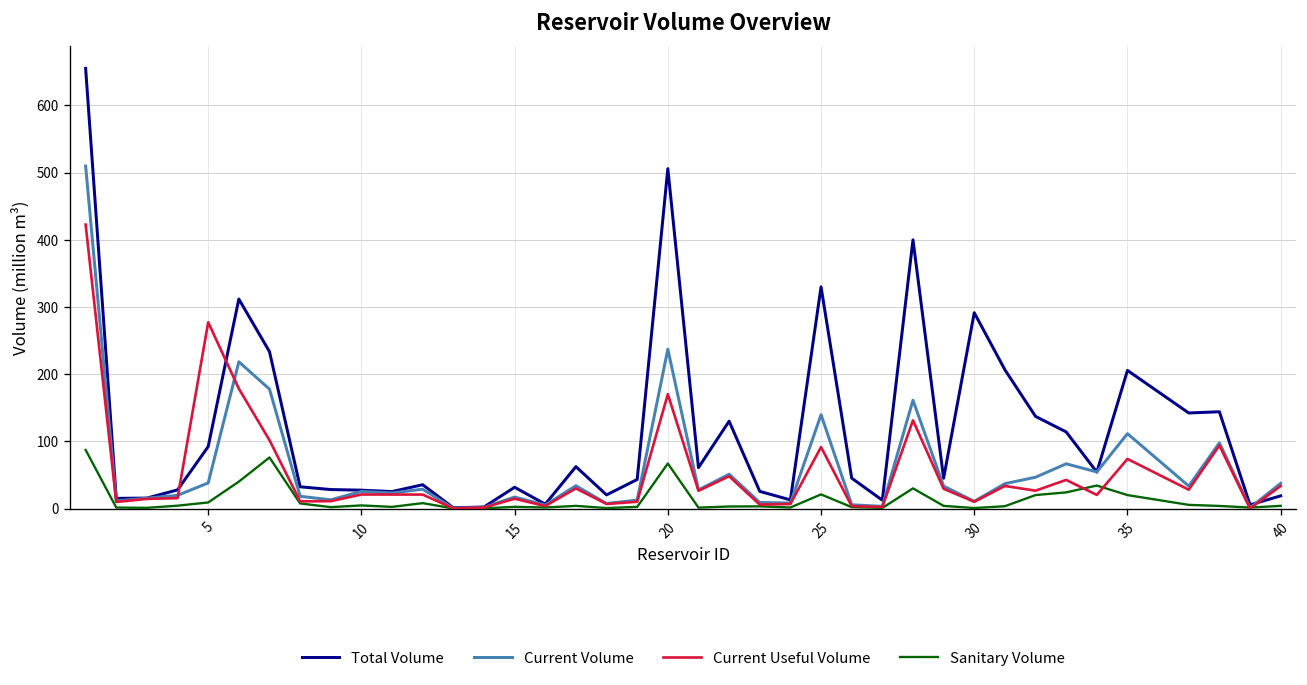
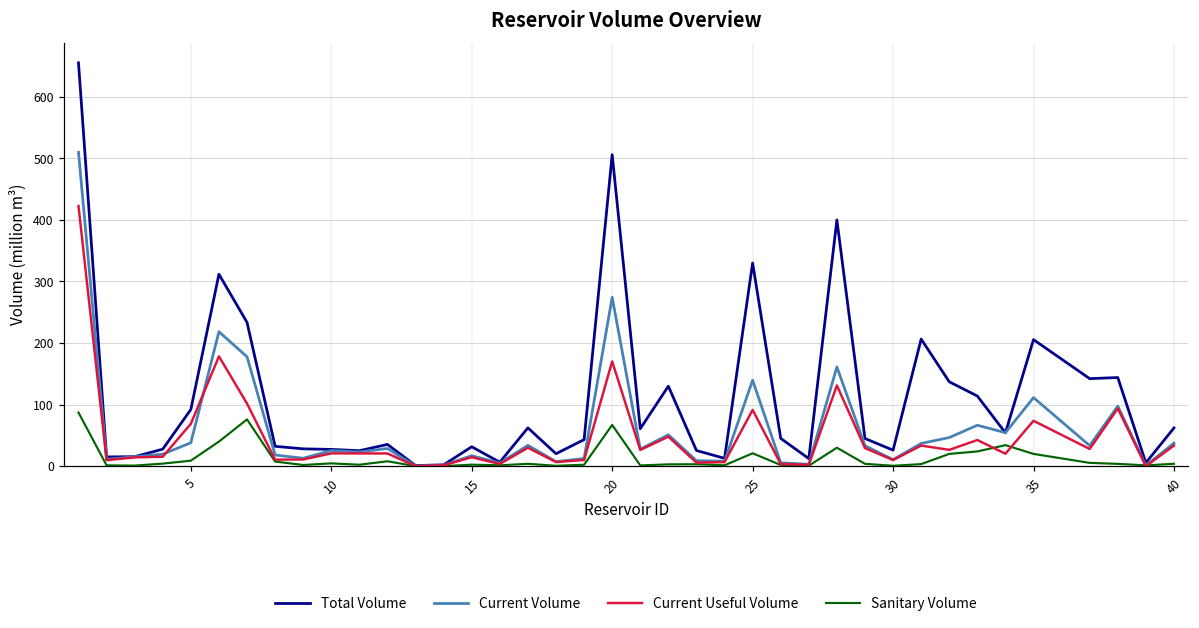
  {
    "Total Volume": {
      "5": 90,
      "15": 30,
      "20": 510,
      "25": 330,
-     "30": 290,
+     "30": 30,
      "35": 210,
-     "40": 20
+     "40": 60
    },
    "Current Volume": {
      "5": 40,
-     "20": 240,
+     "20": 270,
      "25": 140,
      "35": 110
    },
    "Current Useful Volume": {
-     "5": 280,
+     "5": 70,
      "20": 170,
      "25": 90,
      "35": 70
    },
    "Sanitary Volume": {
      "5": 10,
      "10": 0,
      "15": 0,
      "20": 70,
      "25": 20,
      "30": 0,
      "35": 20,
      "40": 0
    }
  }
